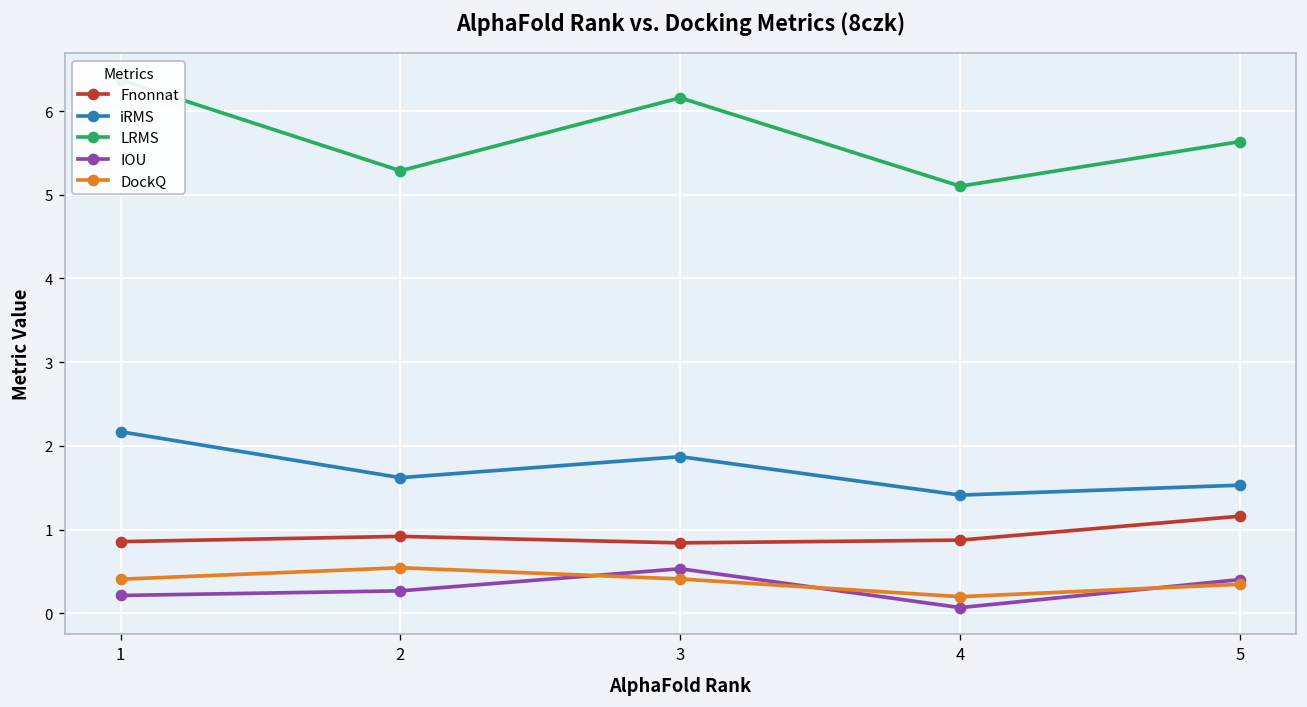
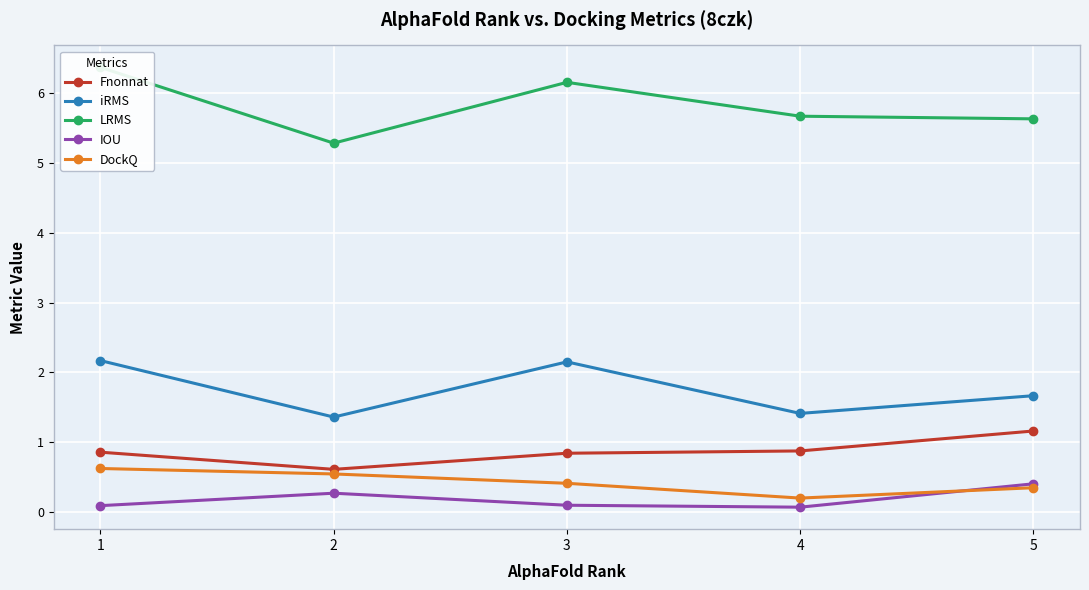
  {
    "Fnonnat": {
      "1": 0.9,
-     "2": 0.9,
+     "2": 0.6,
      "3": 0.8,
      "4": 0.9,
      "5": 1.2
    },
    "iRMS": {
      "1": 2.2,
-     "2": 1.6,
-     "3": 1.9,
+     "2": 1.4,
+     "3": 2.2,
      "4": 1.4,
-     "5": 1.5
+     "5": 1.7
    },
    "LRMS": {
      "2": 5.3,
      "3": 6.2,
-     "4": 5.1,
+     "4": 5.7,
      "5": 5.6
    },
    "IOU": {
-     "1": 0.2,
+     "1": 0.1,
      "2": 0.3,
-     "3": 0.5,
+     "3": 0.1,
      "4": 0.1,
      "5": 0.4
    },
    "DockQ": {
-     "1": 0.4,
+     "1": 0.6,
      "2": 0.5,
      "3": 0.4,
      "4": 0.2,
      "5": 0.3
    }
  }
